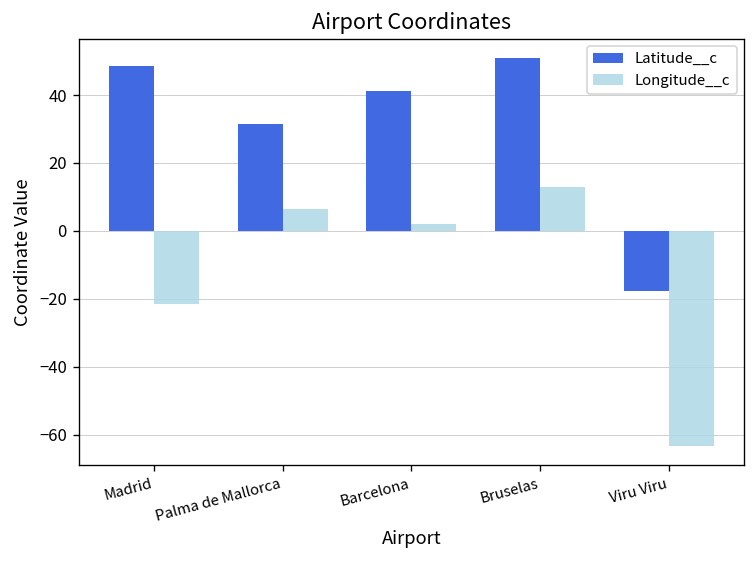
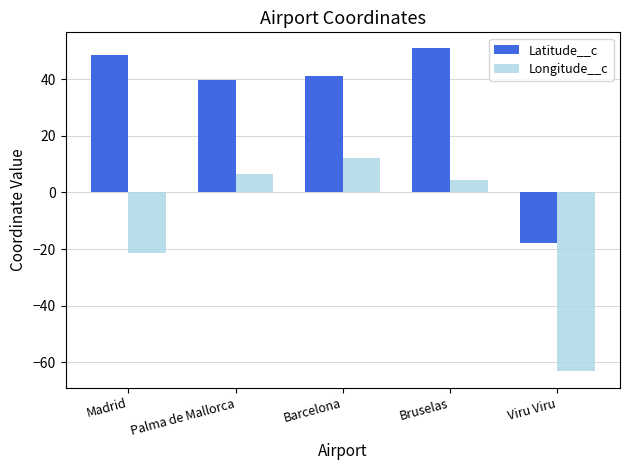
  {
    "Latitude__c": {
      "Madrid": 49,
-     "Palma de Mallorca": 32,
+     "Palma de Mallorca": 40,
      "Barcelona": 41,
      "Bruselas": 51,
      "Viru Viru": -18
    },
    "Longitude__c": {
      "Madrid": -21,
      "Palma de Mallorca": 7,
-     "Barcelona": 2,
-     "Bruselas": 13,
+     "Barcelona": 12,
+     "Bruselas": 4,
      "Viru Viru": -63
    }
  }
